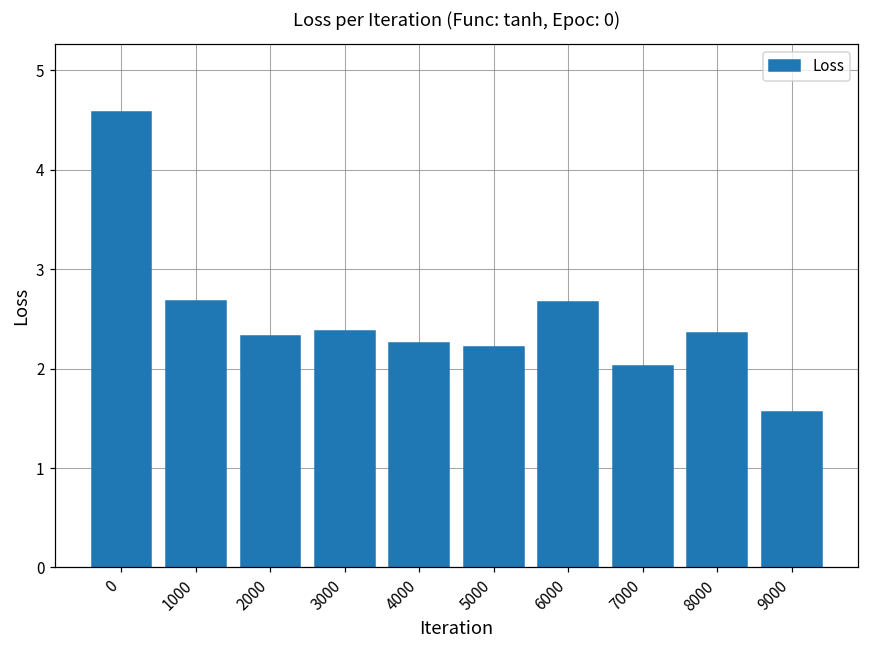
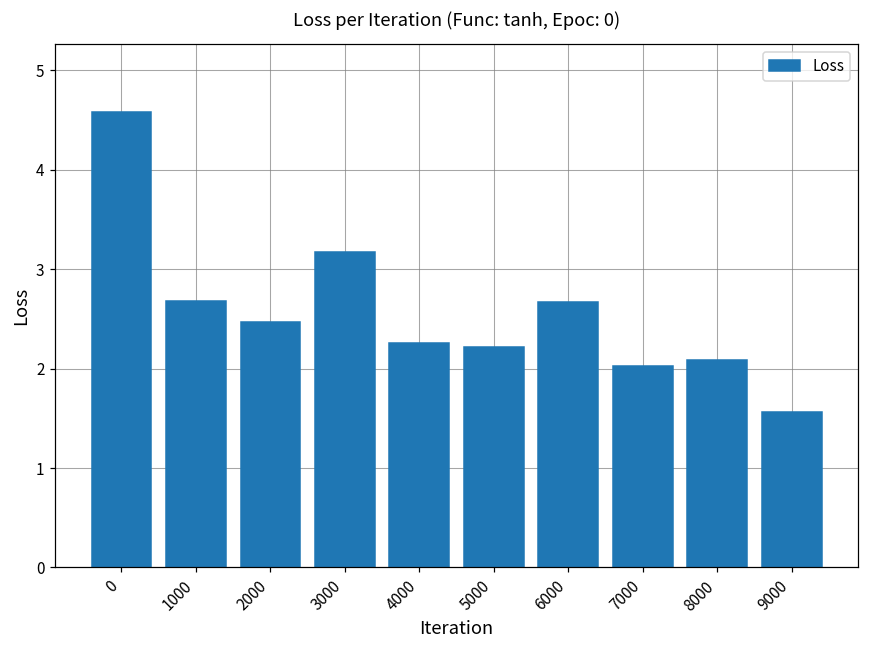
  {
    "0": 4.6,
    "1000": 2.7,
-   "2000": 2.3,
-   "3000": 2.4,
+   "2000": 2.5,
+   "3000": 3.2,
    "4000": 2.3,
    "5000": 2.2,
    "6000": 2.7,
    "7000": 2.0,
-   "8000": 2.4,
+   "8000": 2.1,
    "9000": 1.6
  }
